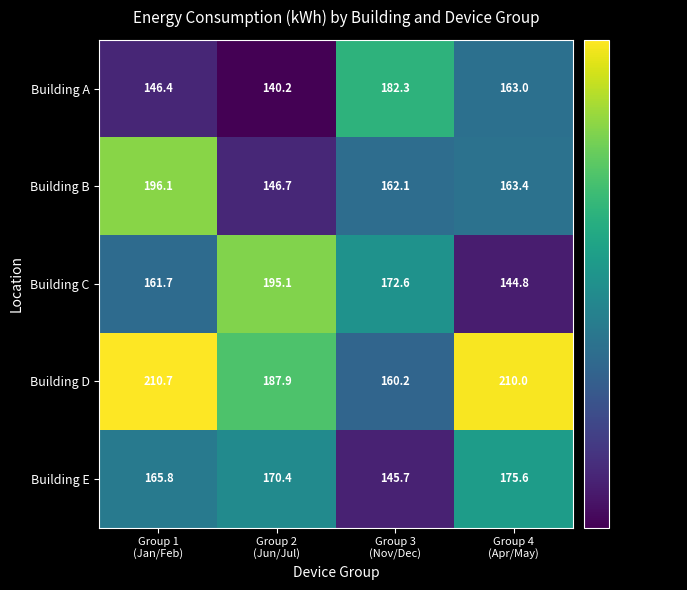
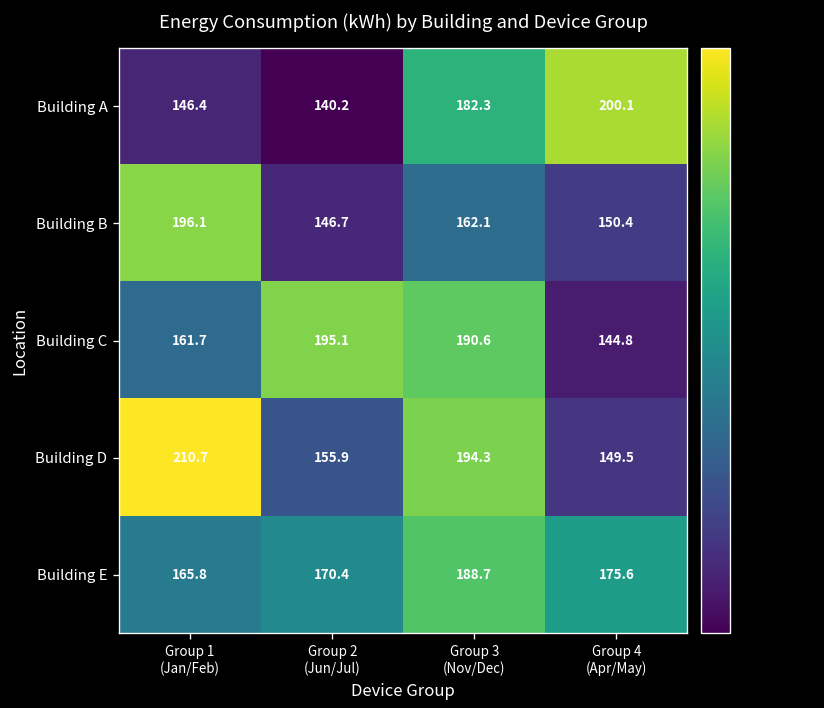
  {
    "Building A": {
      "Group 1 (Jan/Feb)": 146.4,
      "Group 2 (Jun/Jul)": 140.2,
      "Group 3 (Nov/Dec)": 182.3,
-     "Group 4 (Apr/May)": 163.0
+     "Group 4 (Apr/May)": 200.1
    },
    "Building B": {
      "Group 1 (Jan/Feb)": 196.1,
      "Group 2 (Jun/Jul)": 146.7,
      "Group 3 (Nov/Dec)": 162.1,
-     "Group 4 (Apr/May)": 163.4
+     "Group 4 (Apr/May)": 150.4
    },
    "Building C": {
      "Group 1 (Jan/Feb)": 161.7,
      "Group 2 (Jun/Jul)": 195.1,
-     "Group 3 (Nov/Dec)": 172.6,
+     "Group 3 (Nov/Dec)": 190.6,
      "Group 4 (Apr/May)": 144.8
    },
    "Building D": {
      "Group 1 (Jan/Feb)": 210.7,
-     "Group 2 (Jun/Jul)": 187.9,
-     "Group 3 (Nov/Dec)": 160.2,
-     "Group 4 (Apr/May)": 210.0
+     "Group 2 (Jun/Jul)": 155.9,
+     "Group 3 (Nov/Dec)": 194.3,
+     "Group 4 (Apr/May)": 149.5
    },
    "Building E": {
      "Group 1 (Jan/Feb)": 165.8,
      "Group 2 (Jun/Jul)": 170.4,
-     "Group 3 (Nov/Dec)": 145.7,
+     "Group 3 (Nov/Dec)": 188.7,
      "Group 4 (Apr/May)": 175.6
    }
  }
